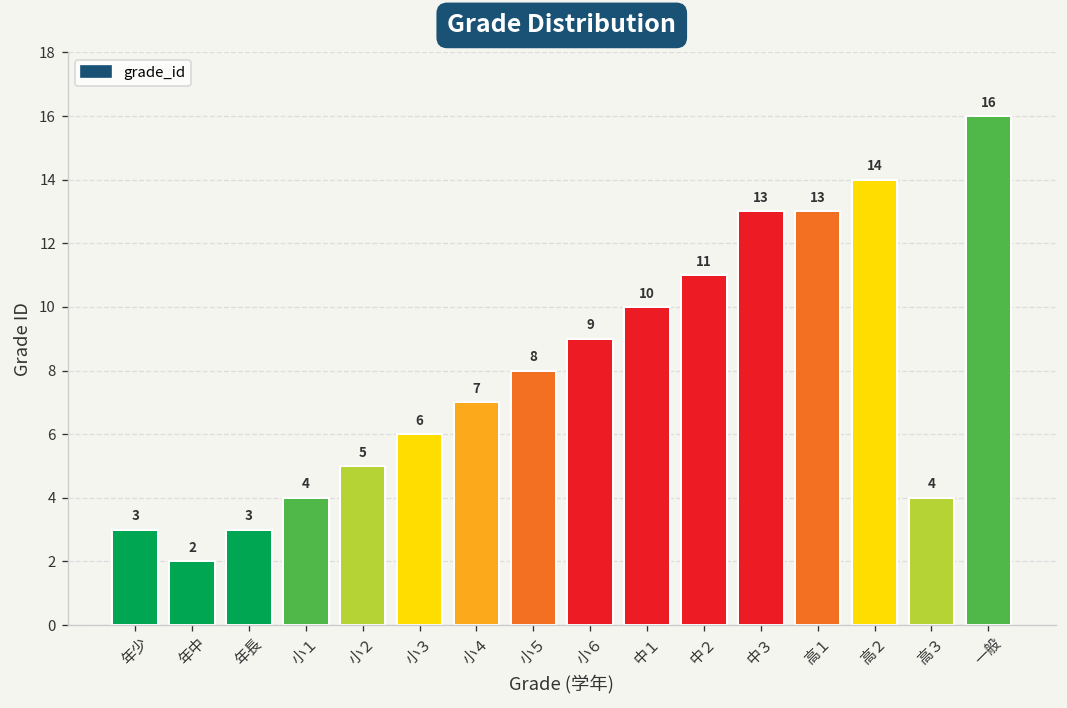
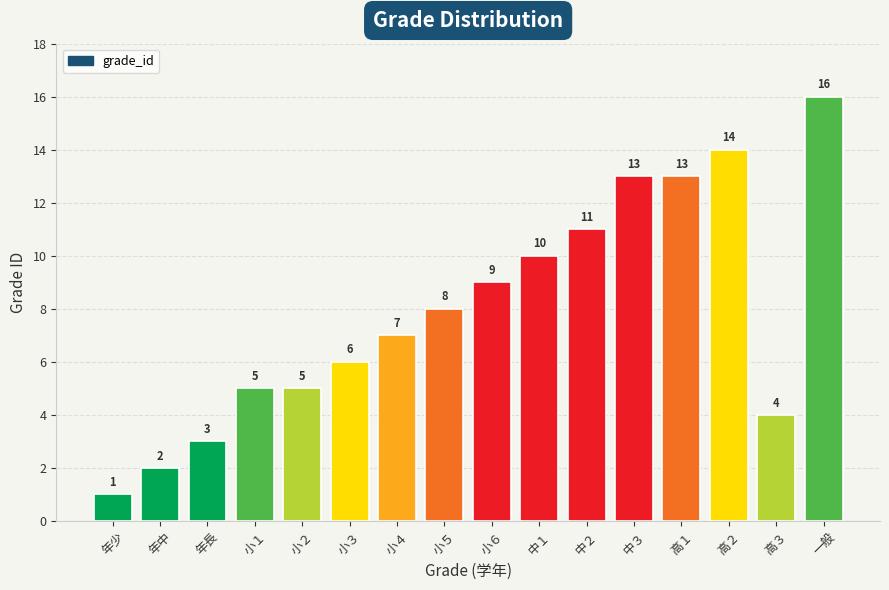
  {
-   "年少": 3,
+   "年少": 1,
    "年中": 2,
    "年長": 3,
-   "小１": 4,
+   "小１": 5,
    "小２": 5,
    "小３": 6,
    "小４": 7,
    "小５": 8,
    "小６": 9,
    "中１": 10,
    "中２": 11,
    "中３": 13,
    "高１": 13,
    "高２": 14,
    "高３": 4,
    "一般": 16
  }
